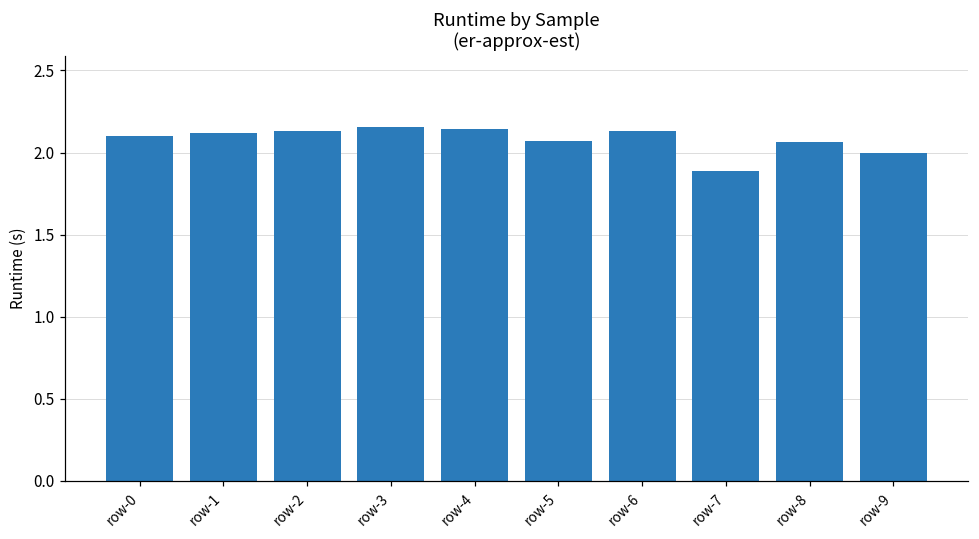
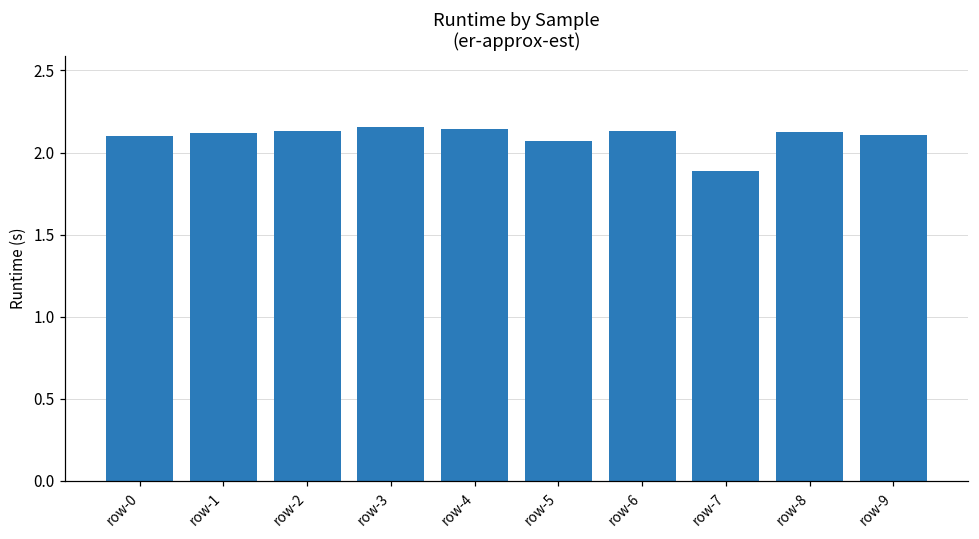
  {
    "row-0": 2.10,
    "row-1": 2.12,
    "row-2": 2.13,
    "row-3": 2.16,
    "row-4": 2.15,
    "row-5": 2.07,
    "row-6": 2.13,
    "row-7": 1.89,
-   "row-8": 2.07,
-   "row-9": 2.00
+   "row-8": 2.13,
+   "row-9": 2.11
  }
